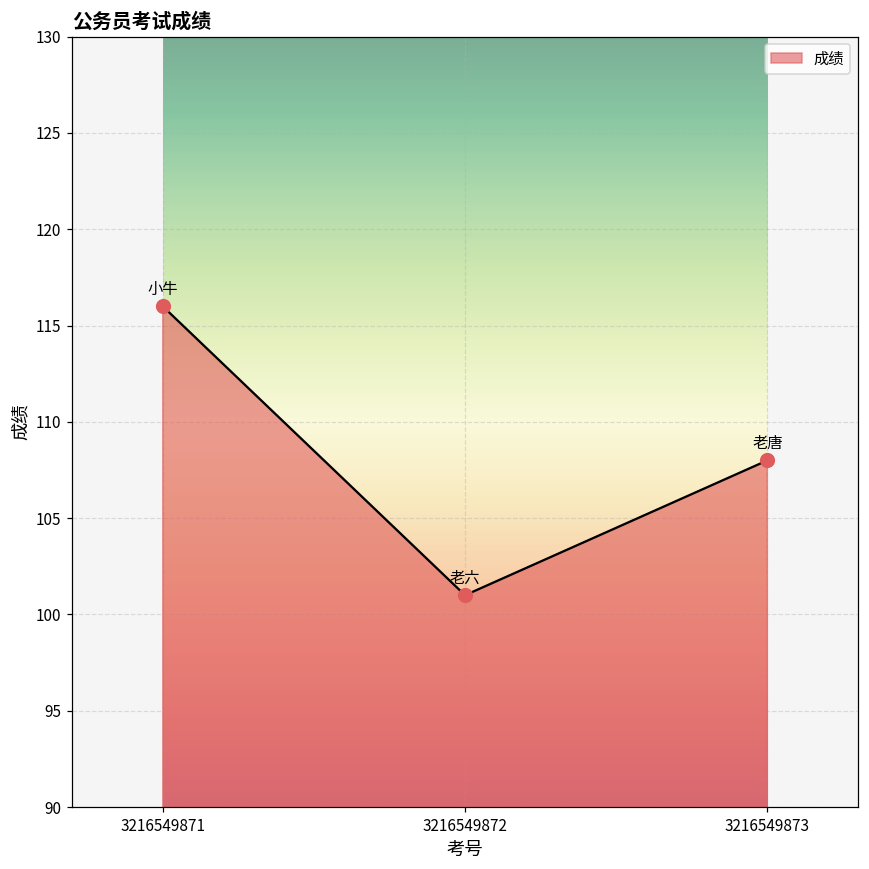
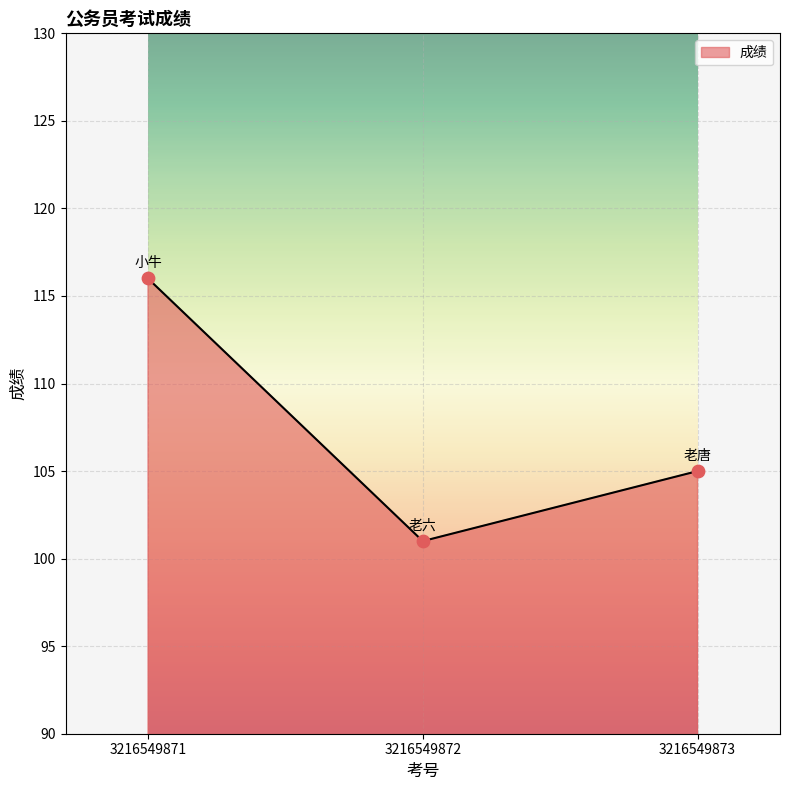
  {
    "3216549871": 116,
    "3216549872": 101,
-   "3216549873": 108
+   "3216549873": 105
  }
